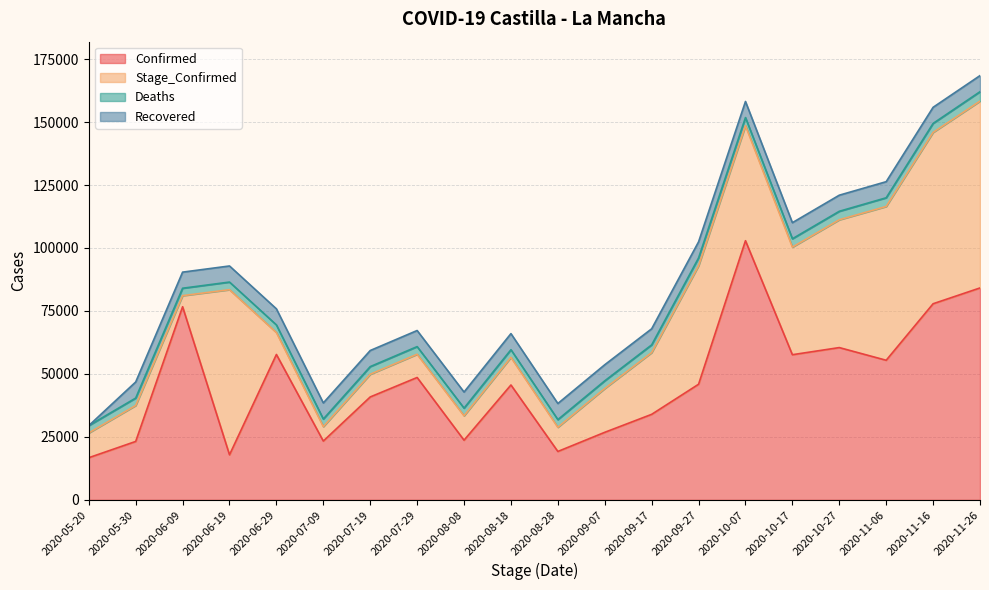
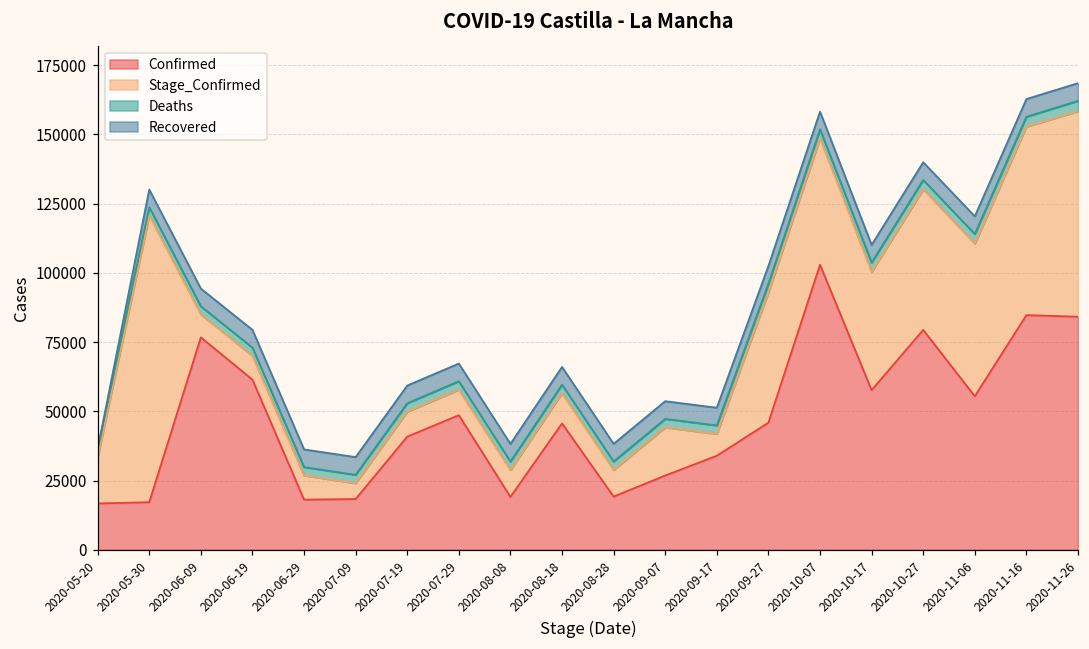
  {
    "Confirmed": {
      "2020-05-20": 17000,
-     "2020-05-30": 23000,
+     "2020-05-30": 17000,
      "2020-06-09": 77000,
-     "2020-06-19": 18000,
-     "2020-06-29": 58000,
-     "2020-07-09": 23000,
+     "2020-06-19": 61000,
+     "2020-06-29": 18000,
+     "2020-07-09": 18000,
      "2020-07-19": 41000,
      "2020-07-29": 49000,
-     "2020-08-08": 24000,
+     "2020-08-08": 19000,
      "2020-08-18": 46000,
      "2020-08-28": 19000,
      "2020-09-07": 27000,
      "2020-09-17": 34000,
      "2020-09-27": 46000,
      "2020-10-07": 103000,
      "2020-10-17": 58000,
-     "2020-10-27": 60000,
+     "2020-10-27": 79000,
      "2020-11-06": 55000,
-     "2020-11-16": 78000,
+     "2020-11-16": 85000,
      "2020-11-26": 84000
    },
    "Stage_Confirmed": {
-     "2020-05-20": 10000,
-     "2020-05-30": 14000,
-     "2020-06-09": 4000,
-     "2020-06-19": 66000,
+     "2020-05-20": 17000,
+     "2020-05-30": 104000,
+     "2020-06-09": 8000,
+     "2020-06-19": 9000,
      "2020-06-29": 9000,
      "2020-07-09": 6000,
      "2020-07-19": 9000,
      "2020-07-29": 9000,
      "2020-08-08": 10000,
      "2020-08-18": 11000,
      "2020-08-28": 10000,
      "2020-09-07": 17000,
-     "2020-09-17": 25000,
+     "2020-09-17": 8000,
      "2020-09-27": 47000,
      "2020-10-07": 46000,
      "2020-10-17": 43000,
      "2020-10-27": 51000,
-     "2020-11-06": 61000,
+     "2020-11-06": 55000,
      "2020-11-16": 68000,
      "2020-11-26": 74000
    }
  }
